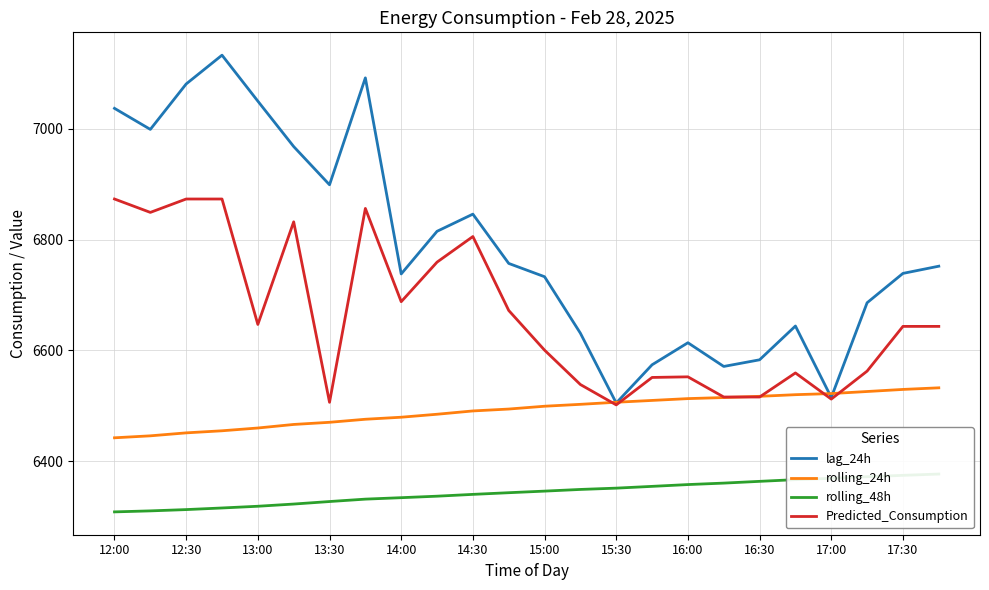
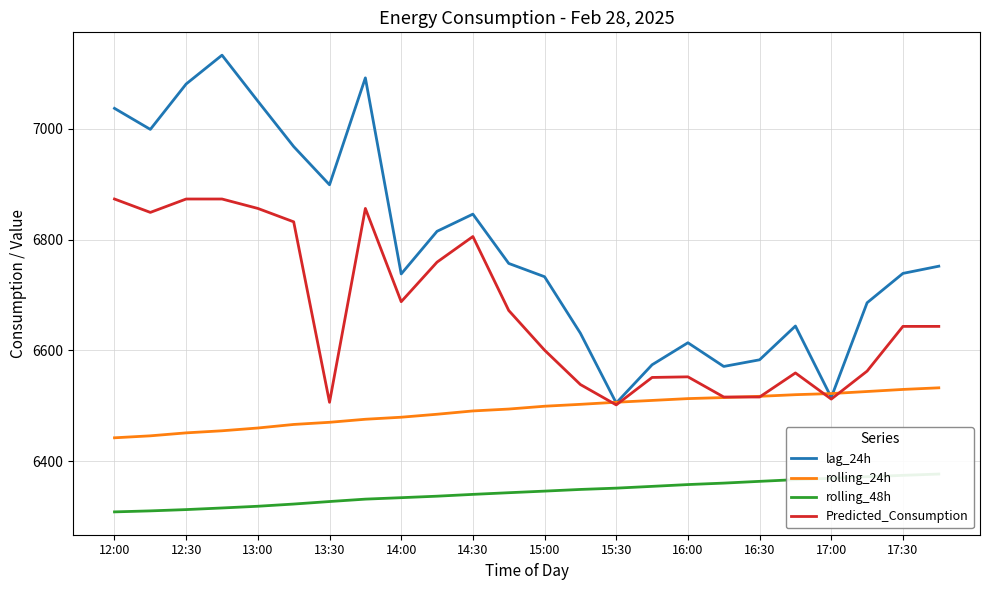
  {
    "lag_24h": {
      "12:00": 7040,
      "12:30": 7080,
      "13:00": 7050,
      "13:30": 6900,
      "14:00": 6740,
      "14:30": 6850,
      "15:00": 6730,
      "16:00": 6610,
      "16:30": 6580,
      "17:30": 6740
    },
    "rolling_24h": {
      "12:00": 6440,
      "12:30": 6450,
      "13:00": 6460,
      "13:30": 6470,
      "14:00": 6480,
      "14:30": 6490,
      "15:00": 6500,
      "16:00": 6510,
      "17:00": 6520,
      "17:30": 6530
    },
    "rolling_48h": {
      "12:00": 6310,
      "12:30": 6310,
      "13:00": 6320,
      "13:30": 6330,
      "14:00": 6330,
      "14:30": 6340,
      "15:00": 6350,
      "15:30": 6350,
      "16:00": 6360,
      "16:30": 6360
    },
    "Predicted_Consumption": {
      "12:00": 6870,
      "12:30": 6870,
-     "13:00": 6650,
+     "13:00": 6860,
      "13:30": 6510,
      "14:00": 6690,
      "14:30": 6810,
      "15:00": 6600,
      "16:00": 6550,
      "17:30": 6640
    }
  }
